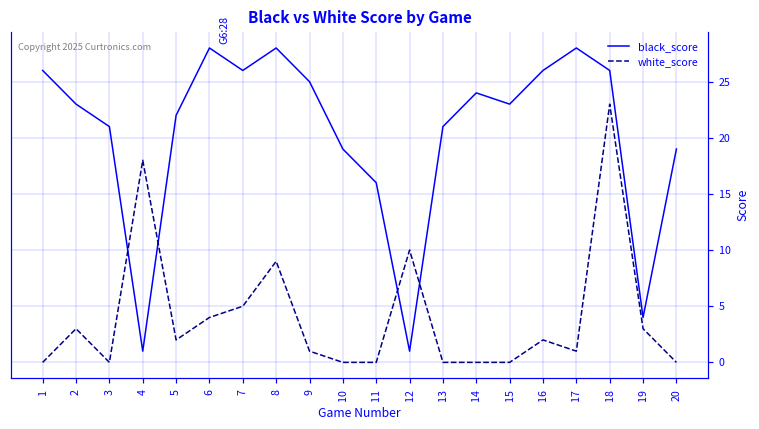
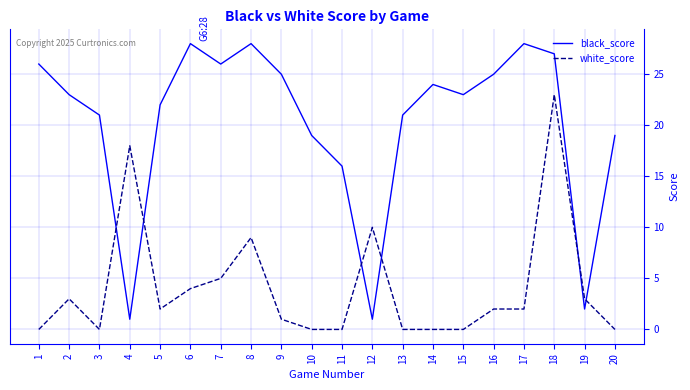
  {
    "black_score": {
      "2": 23,
      "3": 21,
      "4": 1,
      "5": 22,
      "7": 26,
      "8": 28,
      "9": 25,
      "10": 19,
      "11": 16,
      "12": 1,
      "13": 21,
      "14": 24,
      "15": 23,
-     "16": 26,
+     "16": 25,
      "17": 28,
-     "18": 26,
-     "19": 4,
+     "18": 27,
+     "19": 2,
      "20": 19
    },
    "white_score": {
      "1": 0,
      "2": 3,
      "3": 0,
      "4": 18,
      "5": 2,
      "6": 4,
      "7": 5,
      "8": 9,
      "9": 1,
      "10": 0,
      "11": 0,
      "12": 10,
      "13": 0,
      "14": 0,
      "15": 0,
      "16": 2,
-     "17": 1,
+     "17": 2,
      "18": 23,
      "19": 3,
      "20": 0
    }
  }
